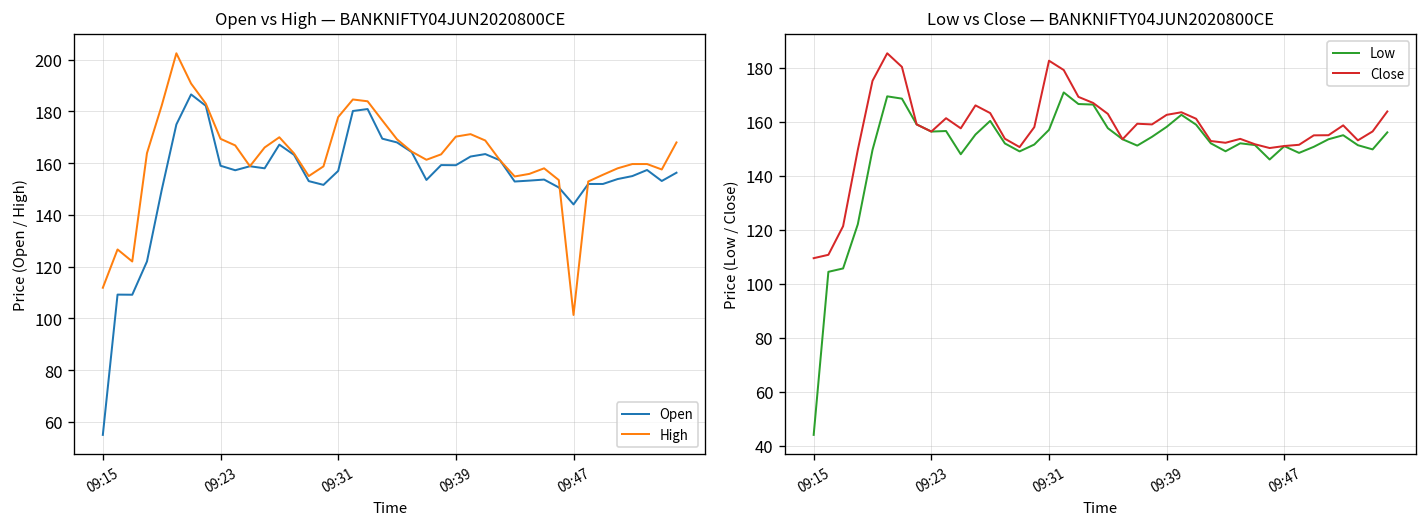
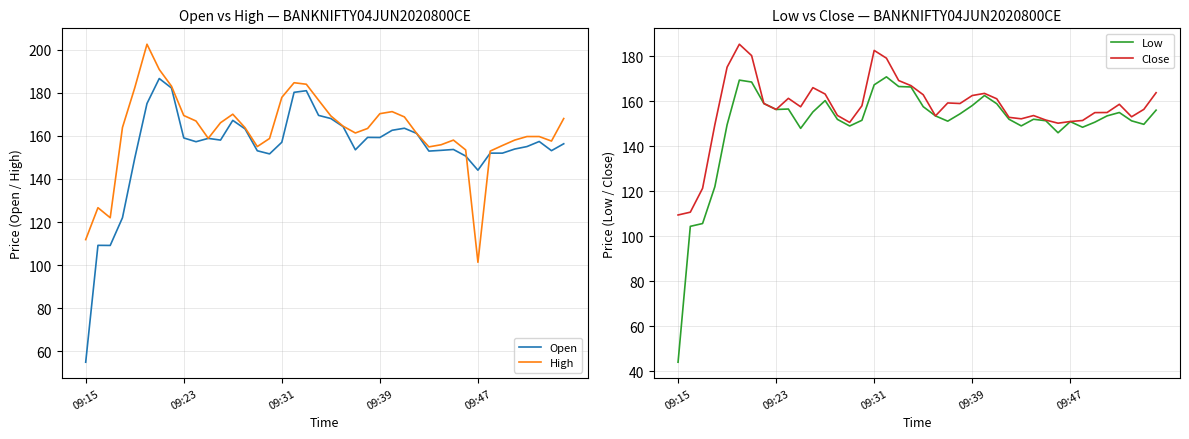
  {
    "Open vs High — BANKNIFTY04JUN2020800CE": {
      "Open": {
        "09:15": 55,
        "09:23": 159,
        "09:31": 157,
        "09:39": 159,
        "09:47": 144
      },
      "High": {
        "09:15": 112,
        "09:23": 169,
        "09:31": 178,
        "09:39": 170,
        "09:47": 101
      }
    },
    "Low vs Close — BANKNIFTY04JUN2020800CE": {
      "Low": {
        "09:15": 44,
-       "09:31": 157,
+       "09:31": 167,
        "09:39": 158
      },
      "Close": {
        "09:15": 109,
        "09:31": 183,
        "09:39": 163
      }
    }
  }
